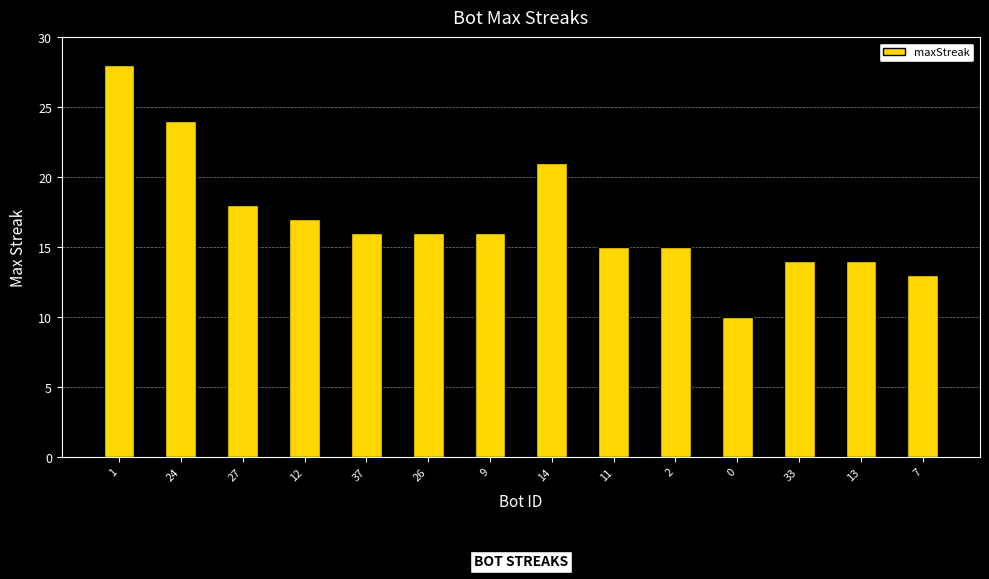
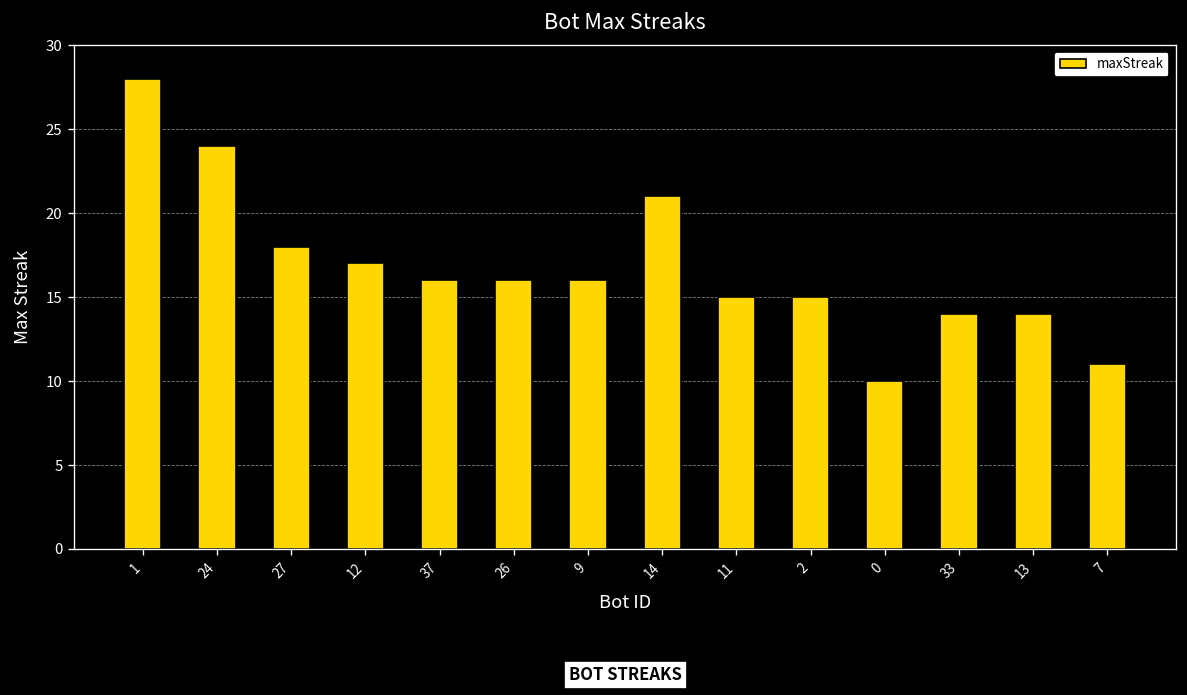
  {
    "1": 28,
    "24": 24,
    "27": 18,
    "12": 17,
    "37": 16,
    "26": 16,
    "9": 16,
    "14": 21,
    "11": 15,
    "2": 15,
    "0": 10,
    "33": 14,
    "13": 14,
-   "7": 13
+   "7": 11
  }
